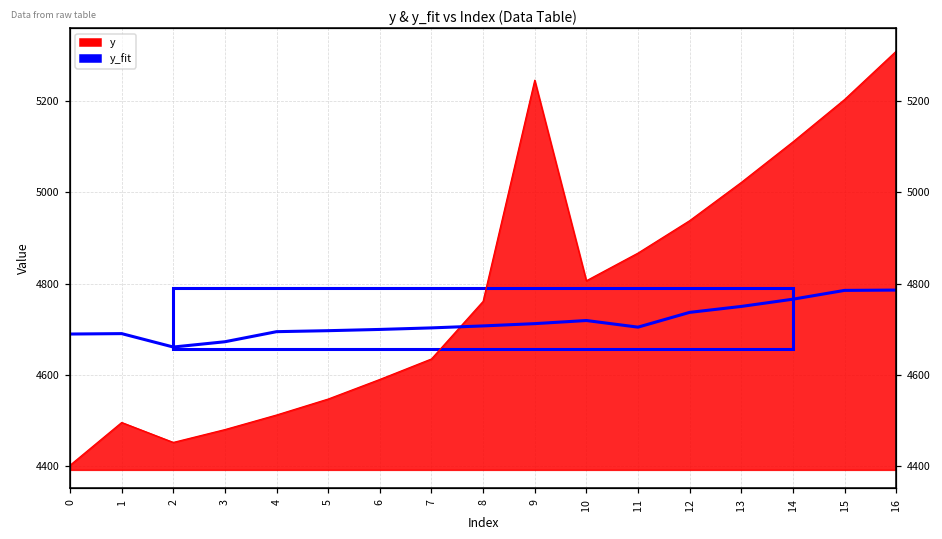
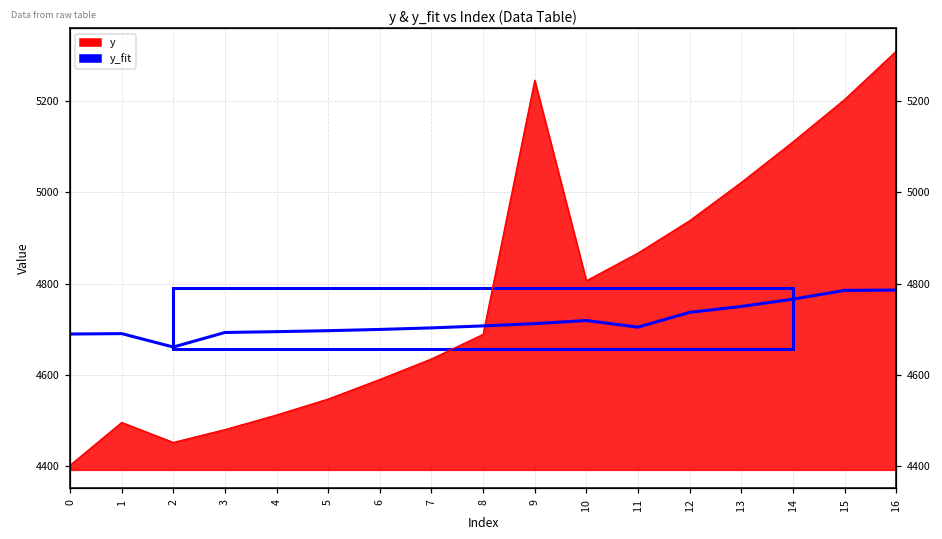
  {
    "y": {
      "0": 4400,
      "1": 4500,
      "2": 4450,
      "3": 4480,
      "4": 4510,
      "5": 4550,
      "6": 4590,
      "7": 4630,
-     "8": 4760,
+     "8": 4690,
      "9": 5250,
      "10": 4810,
      "11": 4870,
      "12": 4940,
      "13": 5020,
      "14": 5110,
      "15": 5200,
      "16": 5310
    },
    "y_fit": {
      "0": 4690,
      "1": 4690,
      "2": 4660,
-     "3": 4670,
+     "3": 4690,
      "4": 4690,
      "5": 4700,
      "6": 4700,
      "7": 4700,
      "8": 4710,
      "9": 4710,
      "10": 4720,
      "11": 4700,
      "12": 4740,
      "13": 4750,
      "14": 4770,
      "15": 4790,
      "16": 4790
    }
  }
